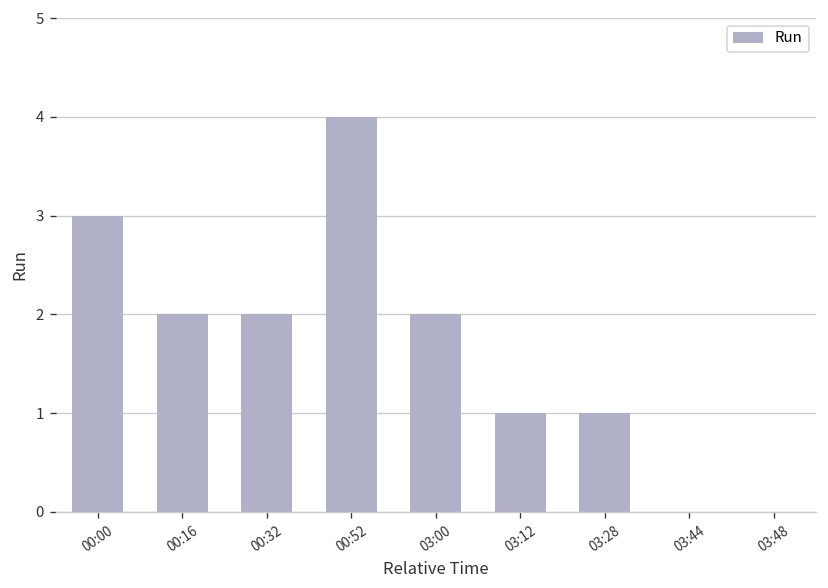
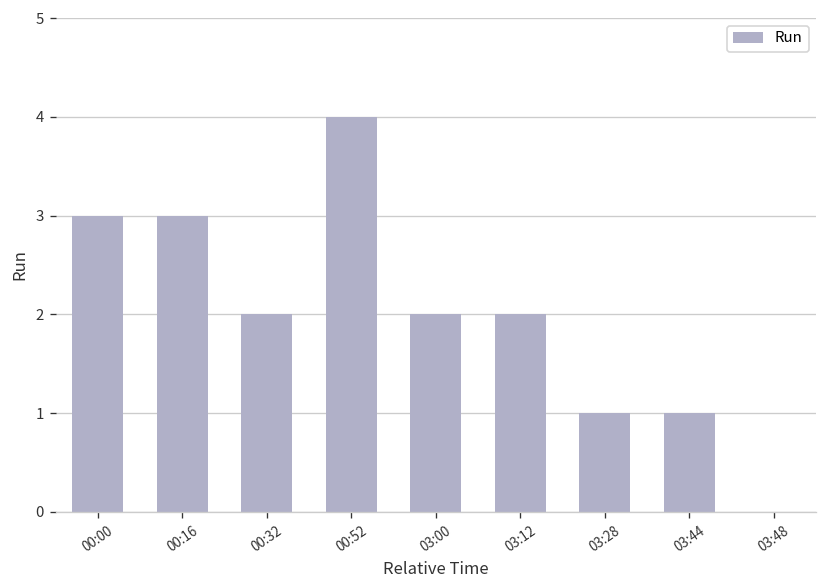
  {
    "00:00": 3,
-   "00:16": 2,
+   "00:16": 3,
    "00:32": 2,
    "00:52": 4,
    "03:00": 2,
-   "03:12": 1,
+   "03:12": 2,
    "03:28": 1,
-   "03:44": 0,
+   "03:44": 1,
    "03:48": 0
  }
